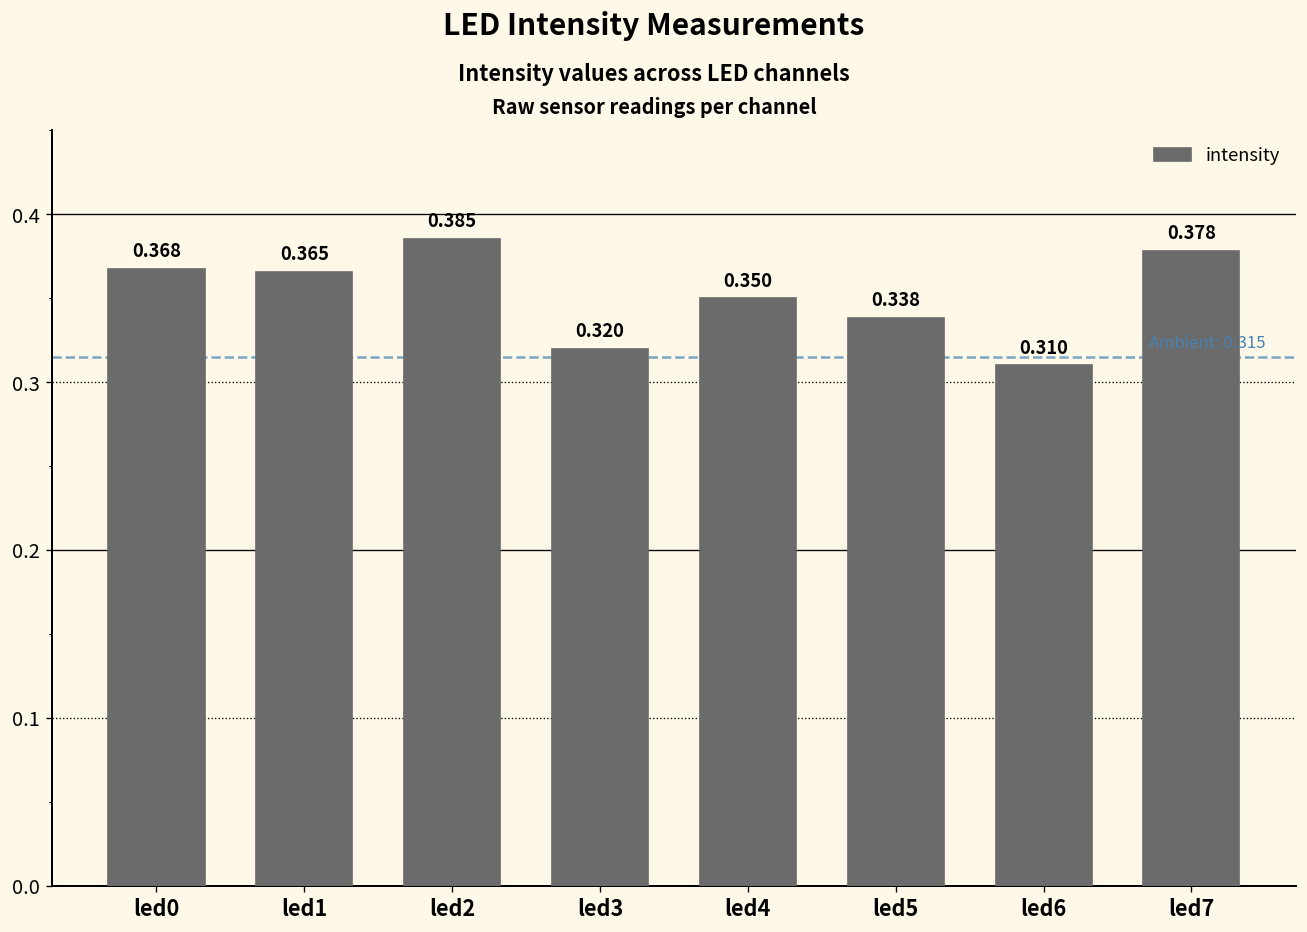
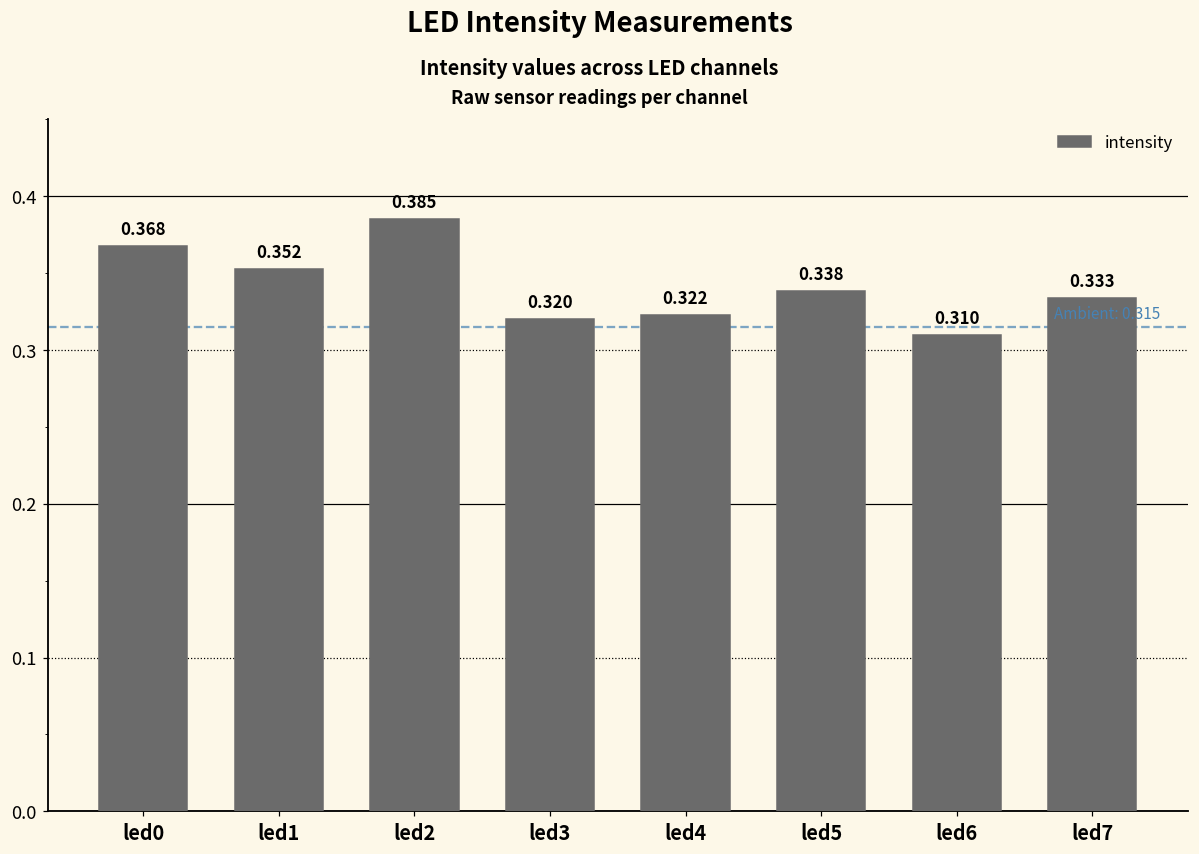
  {
    "led0": 0.368,
-   "led1": 0.365,
+   "led1": 0.352,
    "led2": 0.385,
    "led3": 0.320,
-   "led4": 0.350,
+   "led4": 0.322,
    "led5": 0.338,
    "led6": 0.310,
-   "led7": 0.378
+   "led7": 0.333
  }
